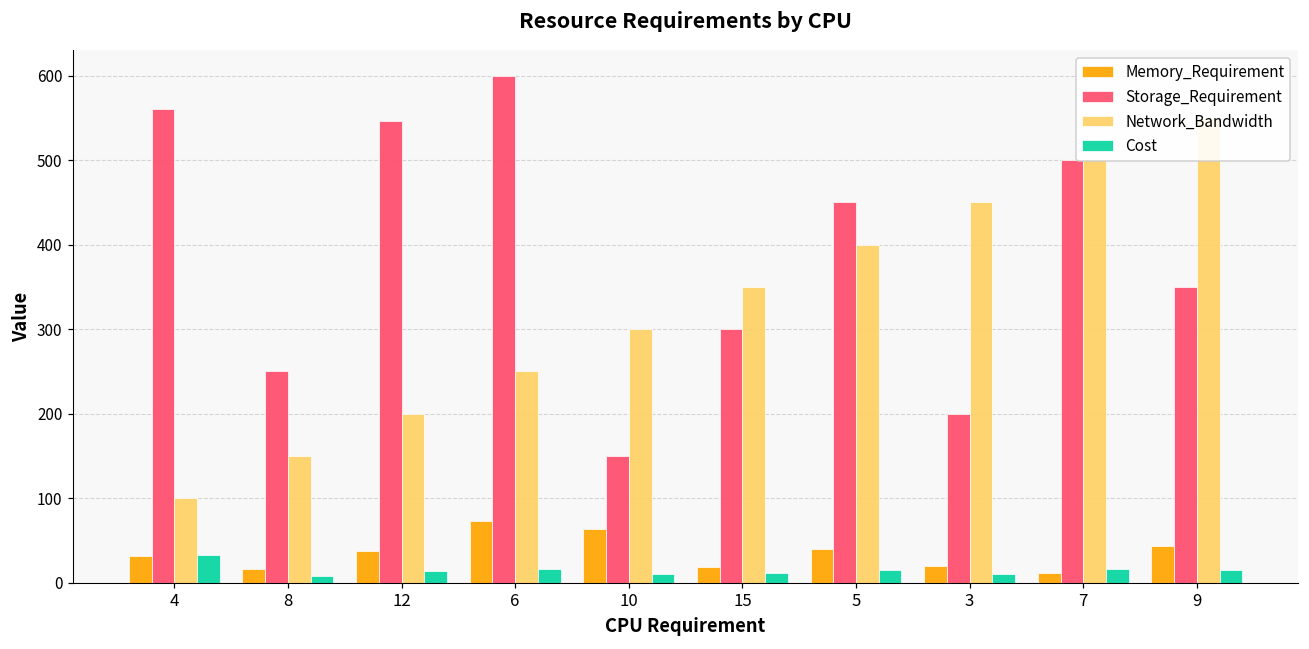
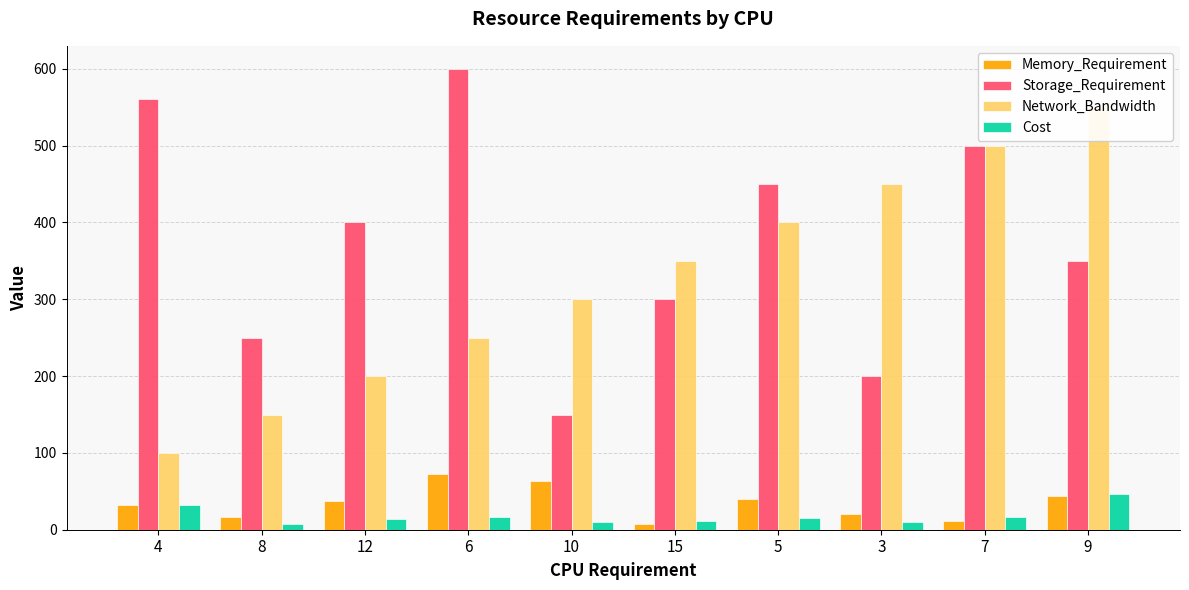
  {
    "Memory_Requirement": {
      "4": 30,
      "8": 20,
      "12": 40,
      "6": 70,
      "10": 60,
-     "15": 20,
+     "15": 10,
      "5": 40,
      "3": 20,
      "7": 10,
      "9": 40
    },
    "Storage_Requirement": {
      "4": 560,
      "8": 250,
-     "12": 550,
+     "12": 400,
      "6": 600,
      "10": 150,
      "15": 300,
      "5": 450,
      "3": 200,
      "7": 500,
      "9": 350
    },
    "Network_Bandwidth": {
      "4": 100,
      "8": 150,
      "12": 200,
      "6": 250,
      "10": 300,
      "15": 350,
      "5": 400,
      "3": 450,
      "7": 500
    },
    "Cost": {
      "4": 30,
      "8": 10,
      "12": 10,
      "6": 20,
      "10": 10,
      "15": 10,
      "5": 20,
      "3": 10,
      "7": 20,
-     "9": 10
+     "9": 50
    }
  }
